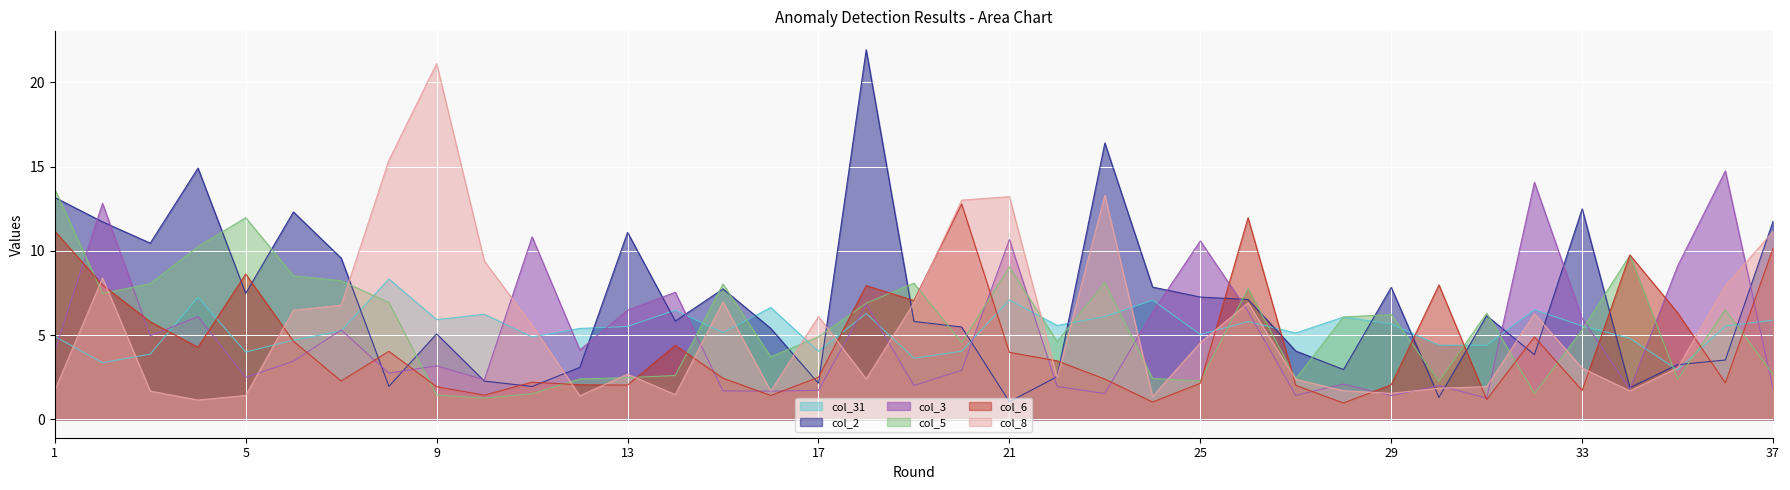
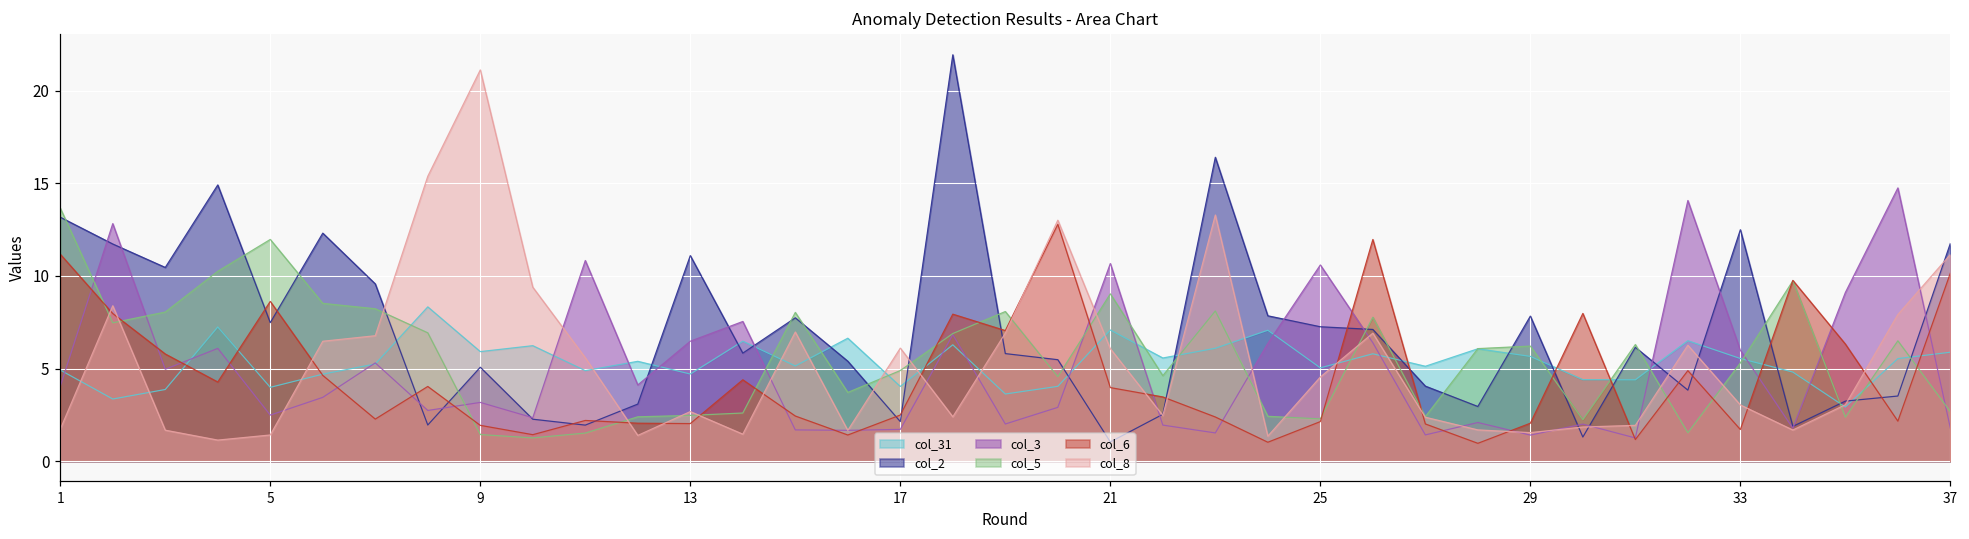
  {
    "col_31": {
      "1": 4.9,
      "5": 4.0,
      "9": 5.9,
-     "13": 5.5,
+     "13": 4.7,
      "17": 4.0,
      "21": 7.1,
      "25": 5.0,
      "29": 5.7,
      "33": 5.5,
      "37": 5.9
    },
    "col_2": {
      "1": 13.2,
      "5": 7.5,
      "9": 5.1,
      "13": 11.1,
      "17": 2.1,
      "25": 7.3,
      "29": 7.8,
      "33": 12.5,
      "37": 11.8
    },
    "col_3": {
      "1": 4.0,
      "5": 2.5,
      "9": 3.2,
      "13": 6.5,
      "17": 1.7,
      "21": 10.7,
      "25": 10.6,
      "33": 6.0,
      "37": 1.8
    },
    "col_5": {
      "1": 13.7,
      "5": 12.0,
      "9": 1.4,
      "13": 2.5,
      "17": 4.9,
      "21": 9.0,
      "29": 6.2,
      "33": 5.3,
      "37": 2.7
    },
    "col_6": {
      "1": 11.2,
      "5": 8.6,
      "9": 1.9,
      "13": 2.0,
      "17": 2.5,
      "21": 4.0,
      "29": 2.0,
      "33": 1.7,
      "37": 10.1
    },
    "col_8": {
      "1": 1.7,
      "5": 1.4,
      "9": 21.1,
      "13": 2.7,
      "17": 6.1,
-     "21": 13.2,
+     "21": 6.1,
      "25": 4.5,
      "33": 3.0,
      "37": 11.2
    }
  }
